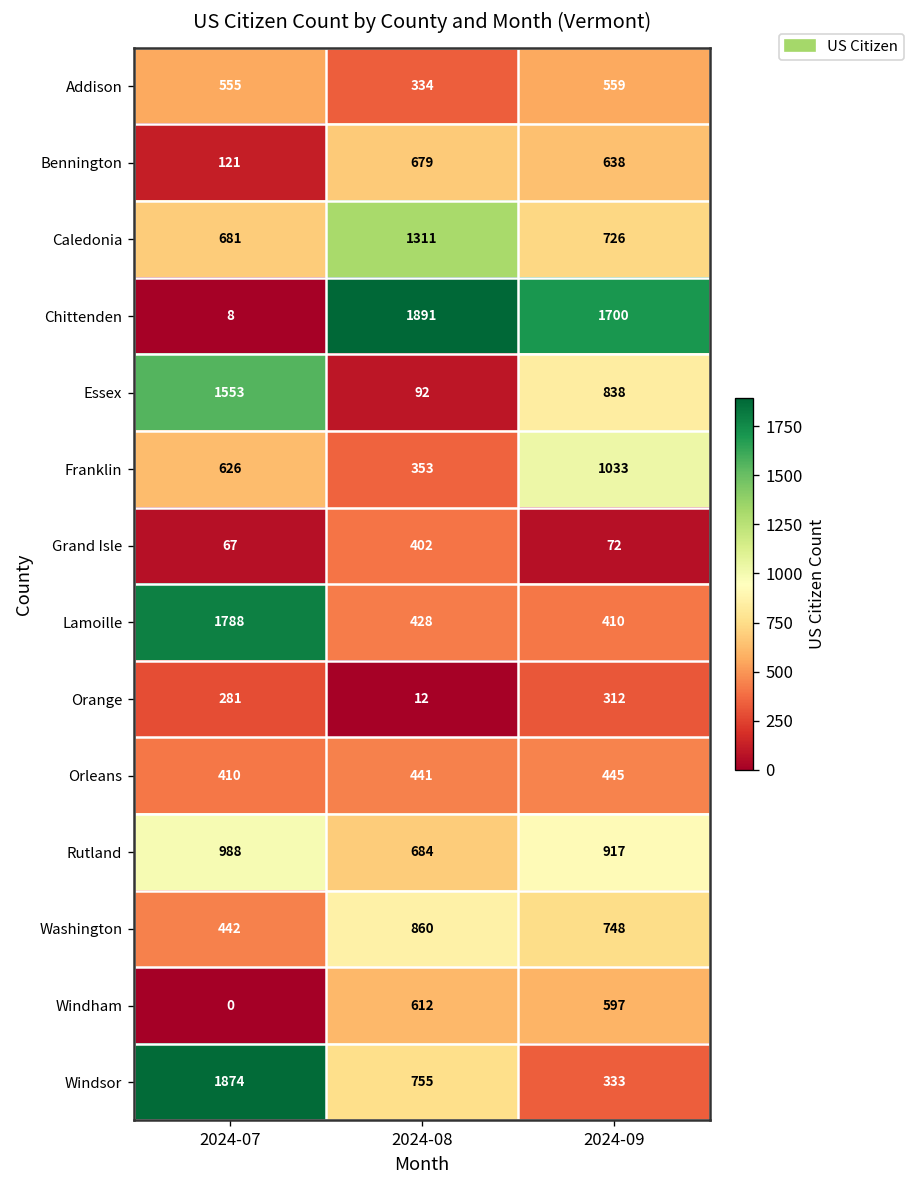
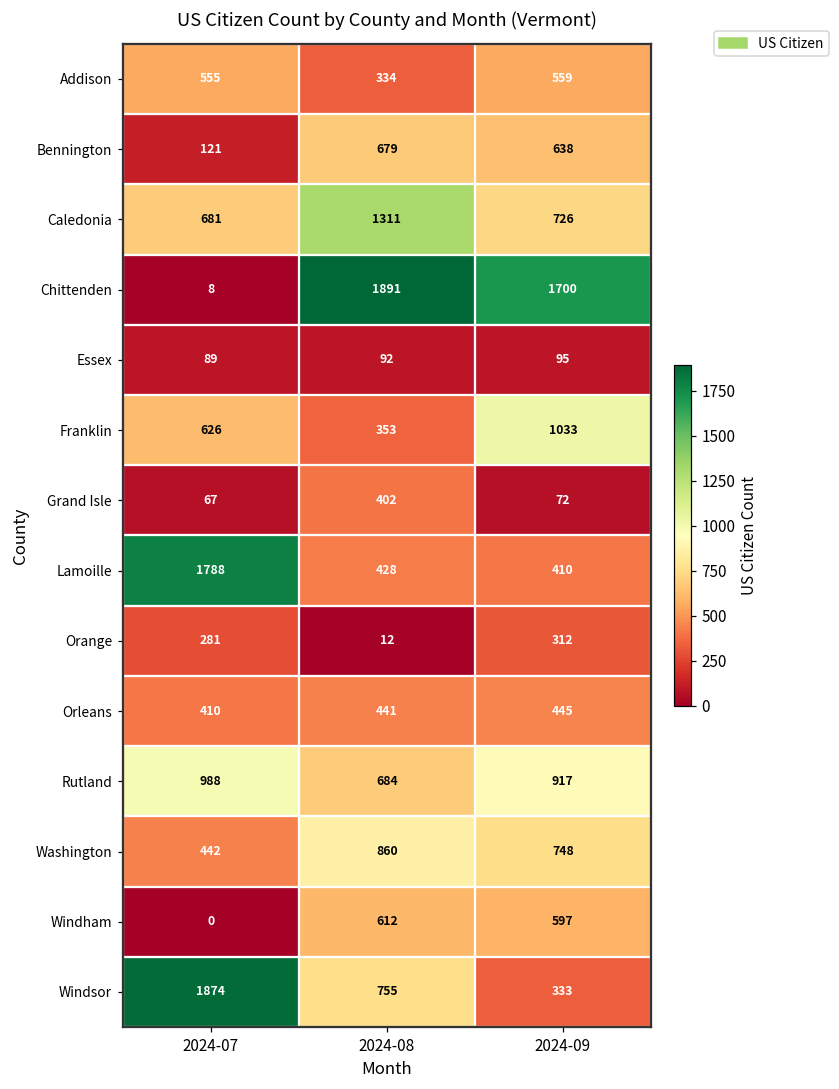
  {
    "Addison": {
      "2024-07": 555,
      "2024-08": 334,
      "2024-09": 559
    },
    "Bennington": {
      "2024-07": 121,
      "2024-08": 679,
      "2024-09": 638
    },
    "Caledonia": {
      "2024-07": 681,
      "2024-08": 1311,
      "2024-09": 726
    },
    "Chittenden": {
      "2024-07": 8,
      "2024-08": 1891,
      "2024-09": 1700
    },
    "Essex": {
-     "2024-07": 1553,
+     "2024-07": 89,
      "2024-08": 92,
-     "2024-09": 838
+     "2024-09": 95
    },
    "Franklin": {
      "2024-07": 626,
      "2024-08": 353,
      "2024-09": 1033
    },
    "Grand Isle": {
      "2024-07": 67,
      "2024-08": 402,
      "2024-09": 72
    },
    "Lamoille": {
      "2024-07": 1788,
      "2024-08": 428,
      "2024-09": 410
    },
    "Orange": {
      "2024-07": 281,
      "2024-08": 12,
      "2024-09": 312
    },
    "Orleans": {
      "2024-07": 410,
      "2024-08": 441,
      "2024-09": 445
    },
    "Rutland": {
      "2024-07": 988,
      "2024-08": 684,
      "2024-09": 917
    },
    "Washington": {
      "2024-07": 442,
      "2024-08": 860,
      "2024-09": 748
    },
    "Windham": {
      "2024-07": 0,
      "2024-08": 612,
      "2024-09": 597
    },
    "Windsor": {
      "2024-07": 1874,
      "2024-08": 755,
      "2024-09": 333
    }
  }
